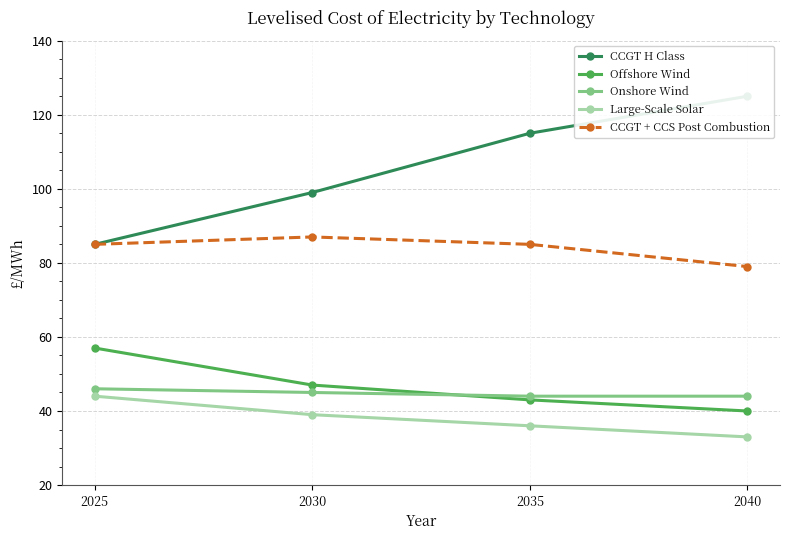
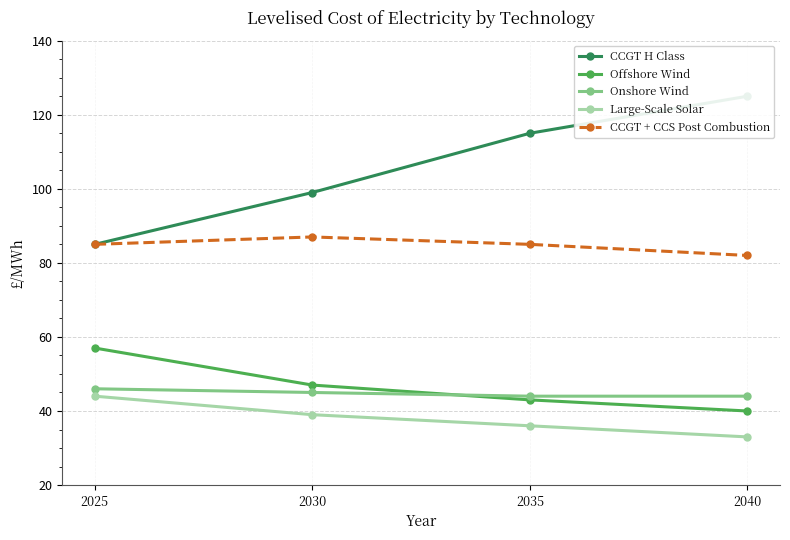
  {
    "CCGT + CCS Post Combustion": {
      "2030": 87,
      "2035": 85,
-     "2040": 79
+     "2040": 82
    }
  }
